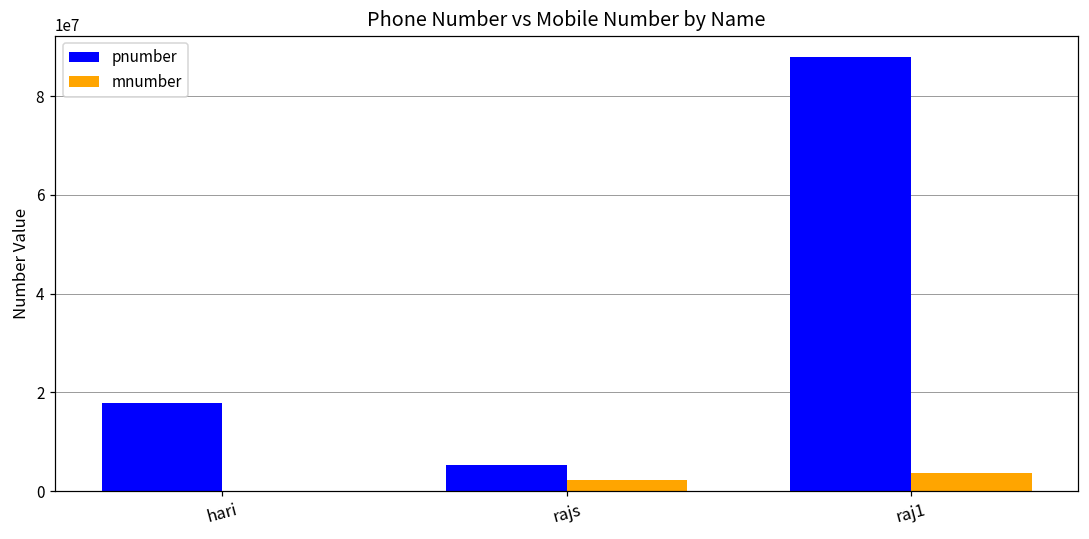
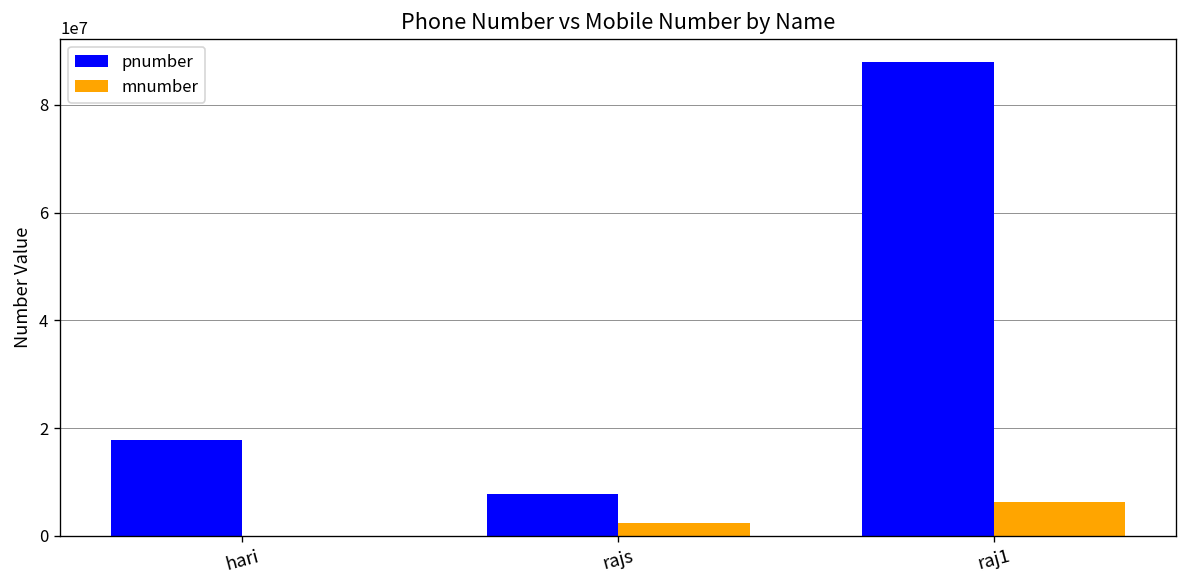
  {
    "pnumber": {
      "hari": 18000000,
-     "rajs": 5000000,
+     "rajs": 8000000,
      "raj1": 88000000
    },
    "mnumber": {
      "rajs": 2000000,
-     "raj1": 4000000
+     "raj1": 6000000
    }
  }
